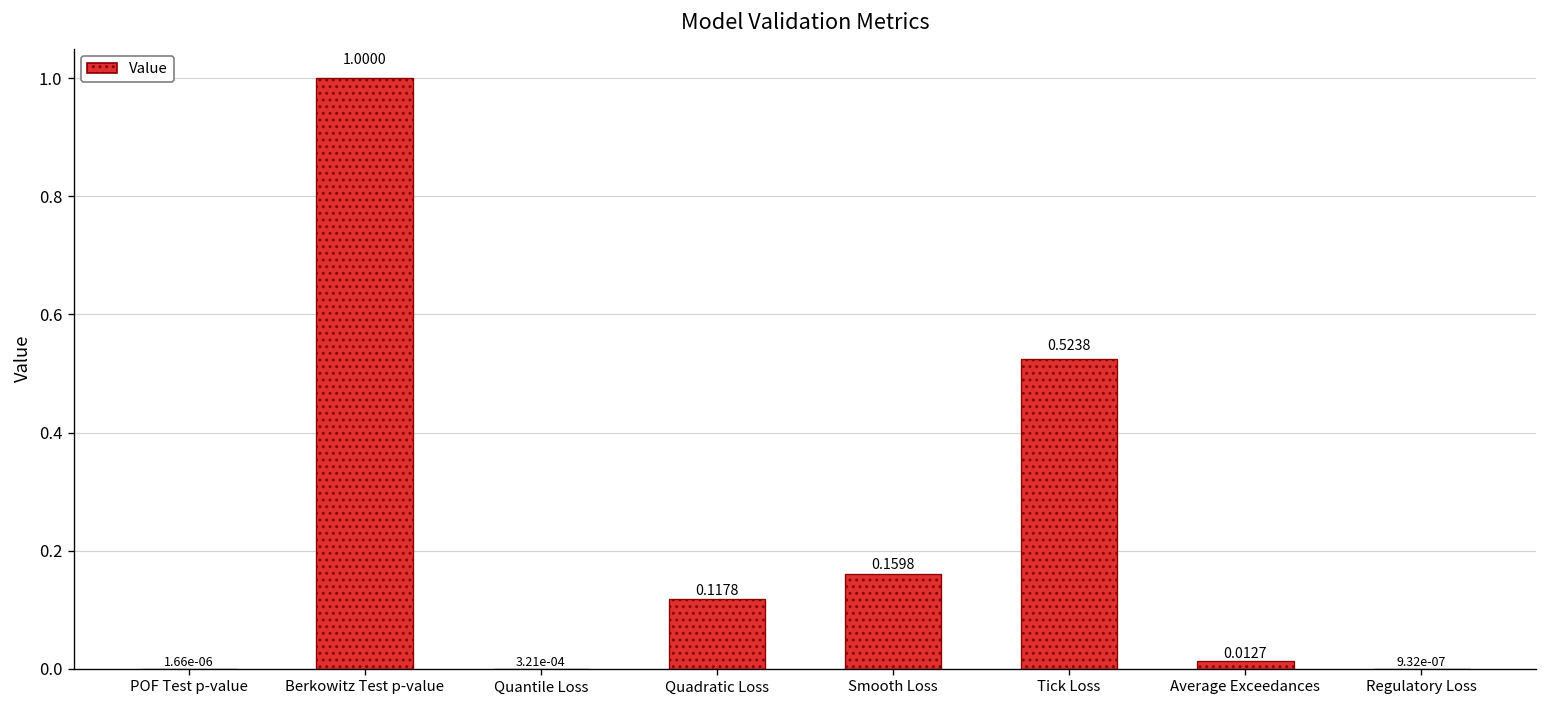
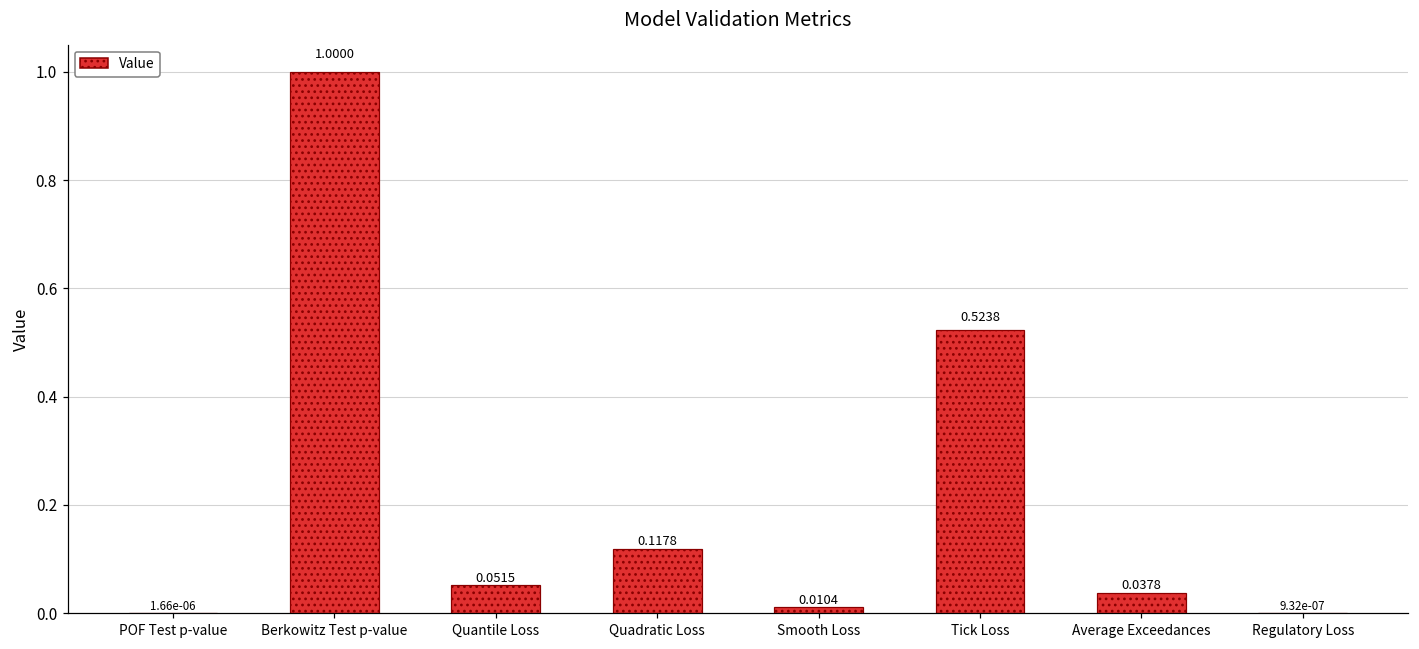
  {
    "POF Test p-value": "1.66e-06",
    "Berkowitz Test p-value": "1.0000",
-   "Quantile Loss": "3.21e-04",
+   "Quantile Loss": "0.0515",
    "Quadratic Loss": "0.1178",
-   "Smooth Loss": "0.1598",
+   "Smooth Loss": "0.0104",
    "Tick Loss": "0.5238",
-   "Average Exceedances": "0.0127",
+   "Average Exceedances": "0.0378",
    "Regulatory Loss": "9.32e-07"
  }
